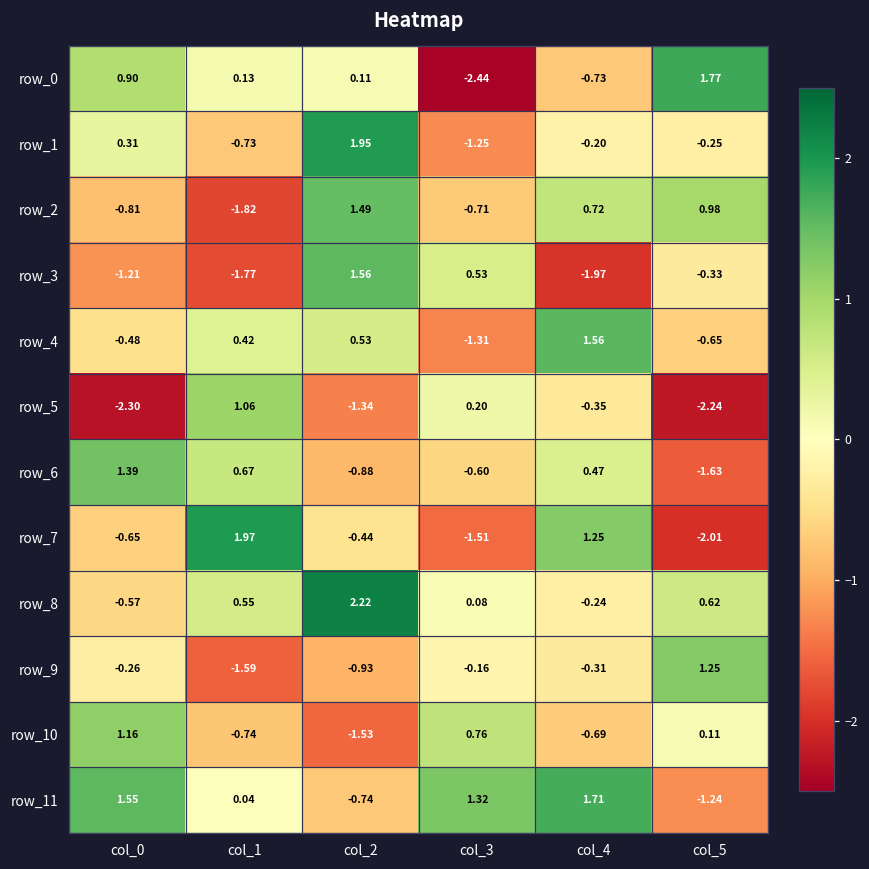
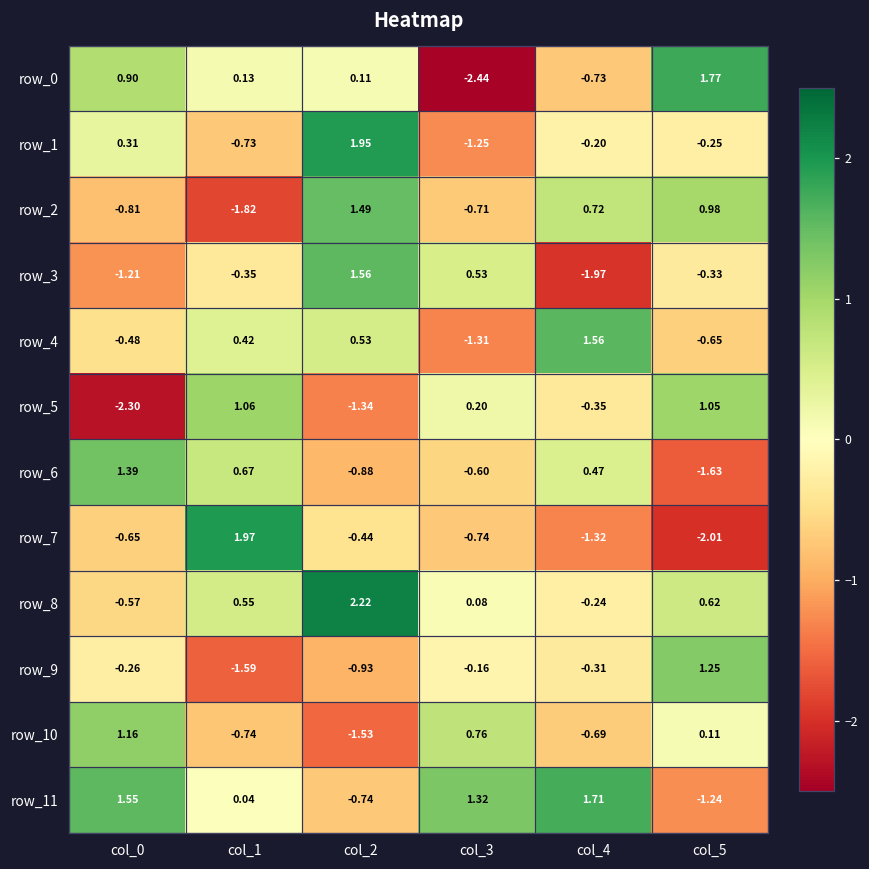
  {
    "row_0": {
      "col_0": 0.90,
      "col_1": 0.13,
      "col_2": 0.11,
      "col_3": -2.44,
      "col_4": -0.73,
      "col_5": 1.77
    },
    "row_1": {
      "col_0": 0.31,
      "col_1": -0.73,
      "col_2": 1.95,
      "col_3": -1.25,
      "col_4": -0.20,
      "col_5": -0.25
    },
    "row_2": {
      "col_0": -0.81,
      "col_1": -1.82,
      "col_2": 1.49,
      "col_3": -0.71,
      "col_4": 0.72,
      "col_5": 0.98
    },
    "row_3": {
      "col_0": -1.21,
-     "col_1": -1.77,
+     "col_1": -0.35,
      "col_2": 1.56,
      "col_3": 0.53,
      "col_4": -1.97,
      "col_5": -0.33
    },
    "row_4": {
      "col_0": -0.48,
      "col_1": 0.42,
      "col_2": 0.53,
      "col_3": -1.31,
      "col_4": 1.56,
      "col_5": -0.65
    },
    "row_5": {
      "col_0": -2.30,
      "col_1": 1.06,
      "col_2": -1.34,
      "col_3": 0.20,
      "col_4": -0.35,
-     "col_5": -2.24
+     "col_5": 1.05
    },
    "row_6": {
      "col_0": 1.39,
      "col_1": 0.67,
      "col_2": -0.88,
      "col_3": -0.60,
      "col_4": 0.47,
      "col_5": -1.63
    },
    "row_7": {
      "col_0": -0.65,
      "col_1": 1.97,
      "col_2": -0.44,
-     "col_3": -1.51,
-     "col_4": 1.25,
+     "col_3": -0.74,
+     "col_4": -1.32,
      "col_5": -2.01
    },
    "row_8": {
      "col_0": -0.57,
      "col_1": 0.55,
      "col_2": 2.22,
      "col_3": 0.08,
      "col_4": -0.24,
      "col_5": 0.62
    },
    "row_9": {
      "col_0": -0.26,
      "col_1": -1.59,
      "col_2": -0.93,
      "col_3": -0.16,
      "col_4": -0.31,
      "col_5": 1.25
    },
    "row_10": {
      "col_0": 1.16,
      "col_1": -0.74,
      "col_2": -1.53,
      "col_3": 0.76,
      "col_4": -0.69,
      "col_5": 0.11
    },
    "row_11": {
      "col_0": 1.55,
      "col_1": 0.04,
      "col_2": -0.74,
      "col_3": 1.32,
      "col_4": 1.71,
      "col_5": -1.24
    }
  }
